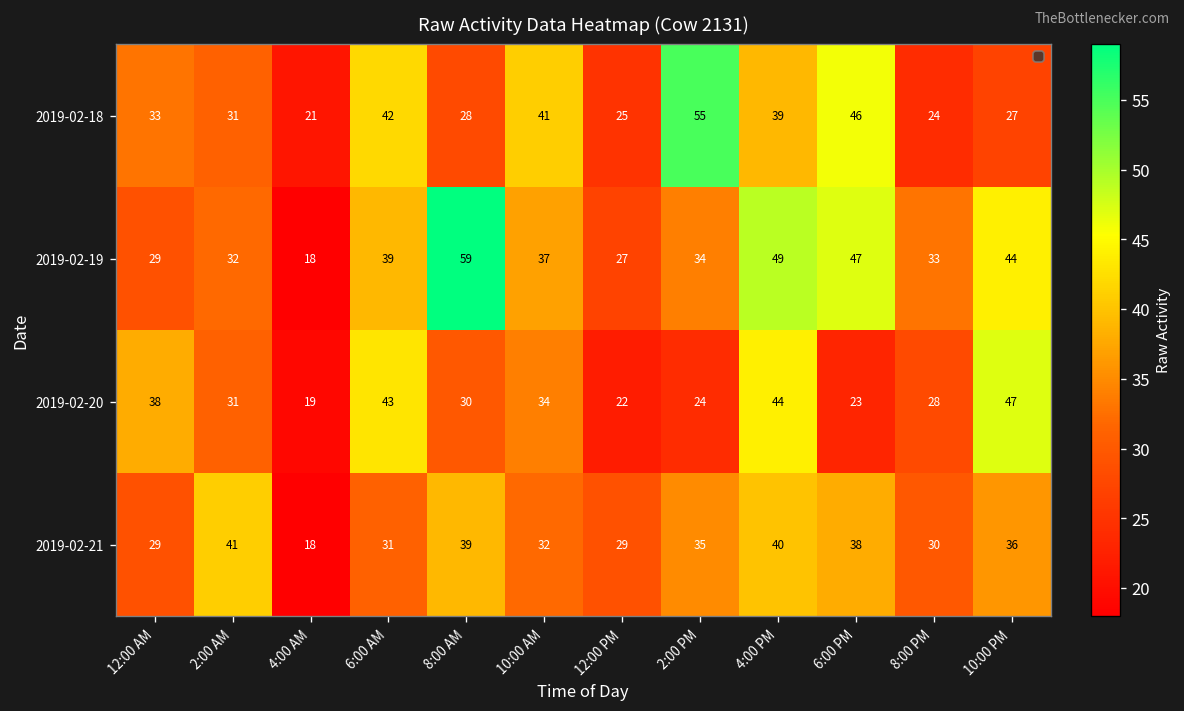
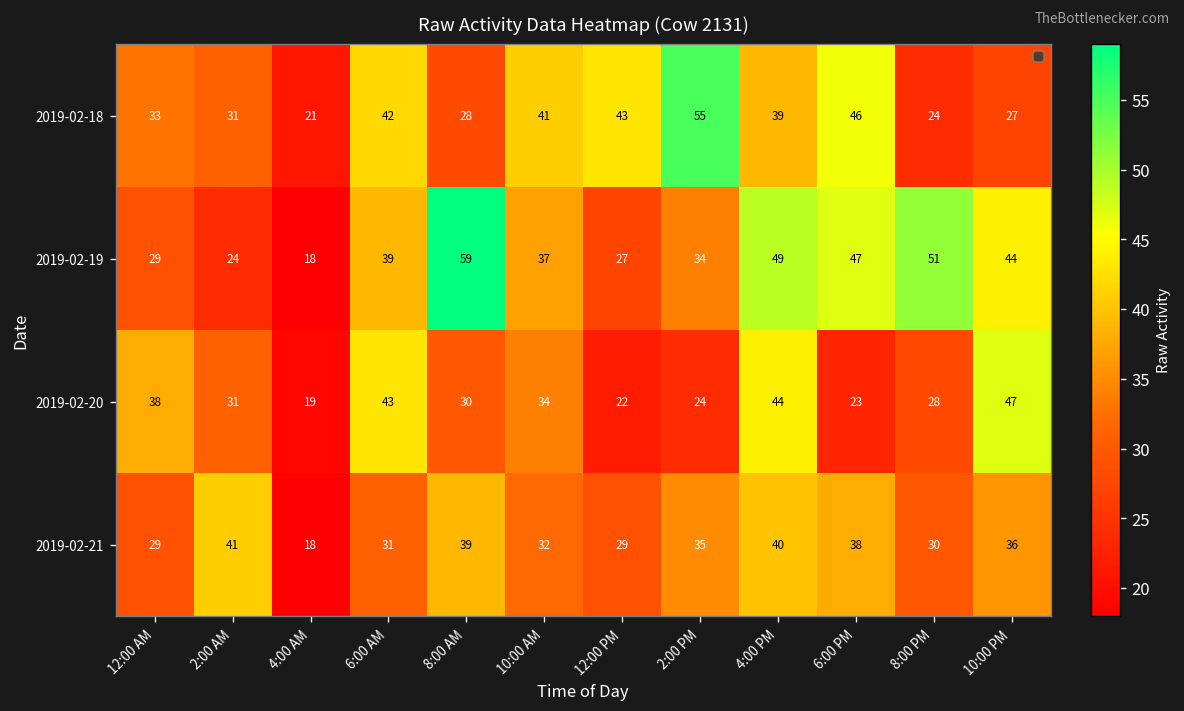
  {
    "2019-02-18": {
      "12:00 AM": 33,
      "2:00 AM": 31,
      "4:00 AM": 21,
      "6:00 AM": 42,
      "8:00 AM": 28,
      "10:00 AM": 41,
-     "12:00 PM": 25,
+     "12:00 PM": 43,
      "2:00 PM": 55,
      "4:00 PM": 39,
      "6:00 PM": 46,
      "8:00 PM": 24,
      "10:00 PM": 27
    },
    "2019-02-19": {
      "12:00 AM": 29,
-     "2:00 AM": 32,
+     "2:00 AM": 24,
      "4:00 AM": 18,
      "6:00 AM": 39,
      "8:00 AM": 59,
      "10:00 AM": 37,
      "12:00 PM": 27,
      "2:00 PM": 34,
      "4:00 PM": 49,
      "6:00 PM": 47,
-     "8:00 PM": 33,
+     "8:00 PM": 51,
      "10:00 PM": 44
    },
    "2019-02-20": {
      "12:00 AM": 38,
      "2:00 AM": 31,
      "4:00 AM": 19,
      "6:00 AM": 43,
      "8:00 AM": 30,
      "10:00 AM": 34,
      "12:00 PM": 22,
      "2:00 PM": 24,
      "4:00 PM": 44,
      "6:00 PM": 23,
      "8:00 PM": 28,
      "10:00 PM": 47
    },
    "2019-02-21": {
      "12:00 AM": 29,
      "2:00 AM": 41,
      "4:00 AM": 18,
      "6:00 AM": 31,
      "8:00 AM": 39,
      "10:00 AM": 32,
      "12:00 PM": 29,
      "2:00 PM": 35,
      "4:00 PM": 40,
      "6:00 PM": 38,
      "8:00 PM": 30,
      "10:00 PM": 36
    }
  }
